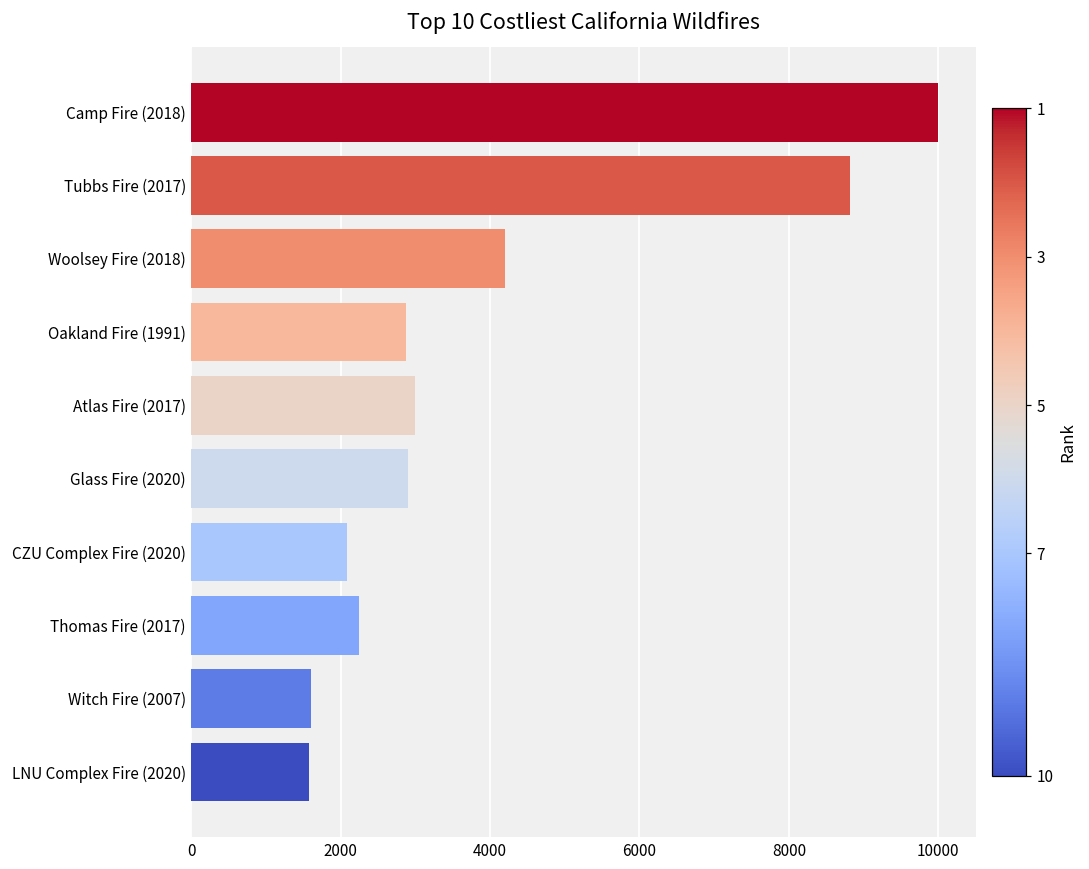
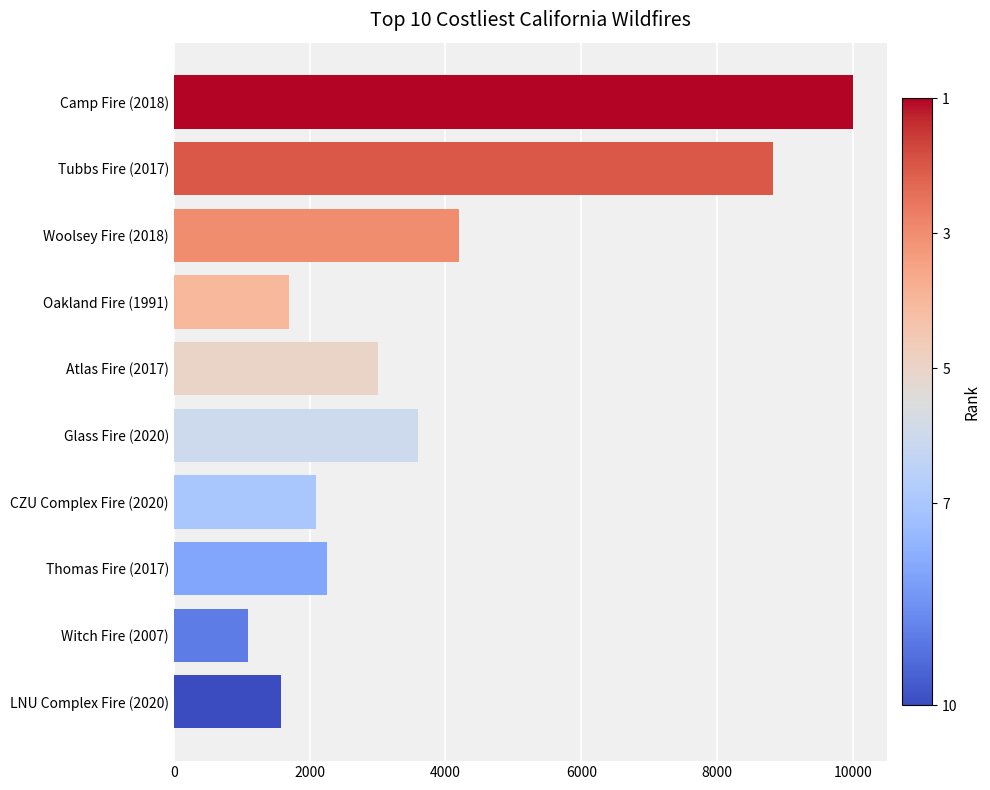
  {
    "Camp Fire (2018)": 10000,
    "Tubbs Fire (2017)": 8800,
    "Woolsey Fire (2018)": 4200,
-   "Oakland Fire (1991)": 2900,
+   "Oakland Fire (1991)": 1700,
    "Atlas Fire (2017)": 3000,
-   "Glass Fire (2020)": 2900,
+   "Glass Fire (2020)": 3600,
    "CZU Complex Fire (2020)": 2100,
    "Thomas Fire (2017)": 2300,
-   "Witch Fire (2007)": 1600,
+   "Witch Fire (2007)": 1100,
    "LNU Complex Fire (2020)": 1600
  }
